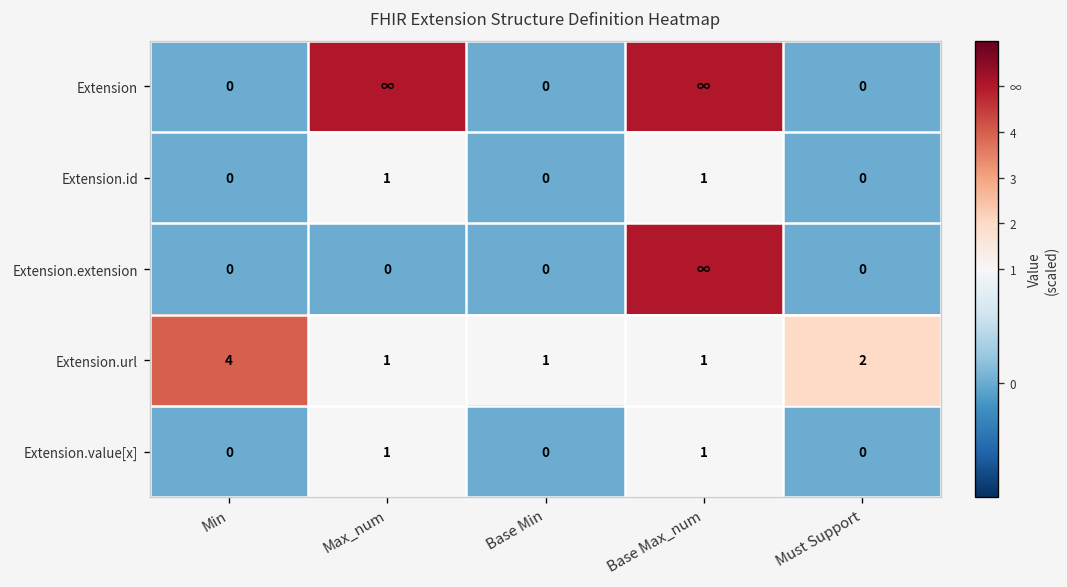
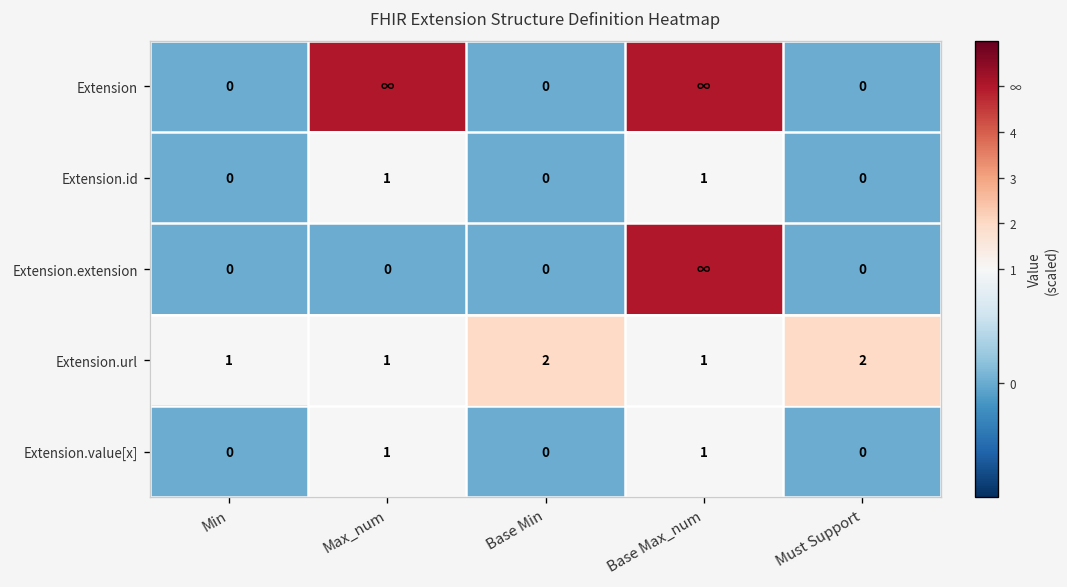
  {
    "Extension": {
      "Min": 0,
      "Base Min": 0,
      "Must Support": 0
    },
    "Extension.id": {
      "Min": 0,
      "Max_num": 1,
      "Base Min": 0,
      "Base Max_num": 1,
      "Must Support": 0
    },
    "Extension.extension": {
      "Min": 0,
      "Max_num": 0,
      "Base Min": 0,
      "Must Support": 0
    },
    "Extension.url": {
-     "Min": 4,
+     "Min": 1,
      "Max_num": 1,
-     "Base Min": 1,
+     "Base Min": 2,
      "Base Max_num": 1,
      "Must Support": 2
    },
    "Extension.value[x]": {
      "Min": 0,
      "Max_num": 1,
      "Base Min": 0,
      "Base Max_num": 1,
      "Must Support": 0
    }
  }
